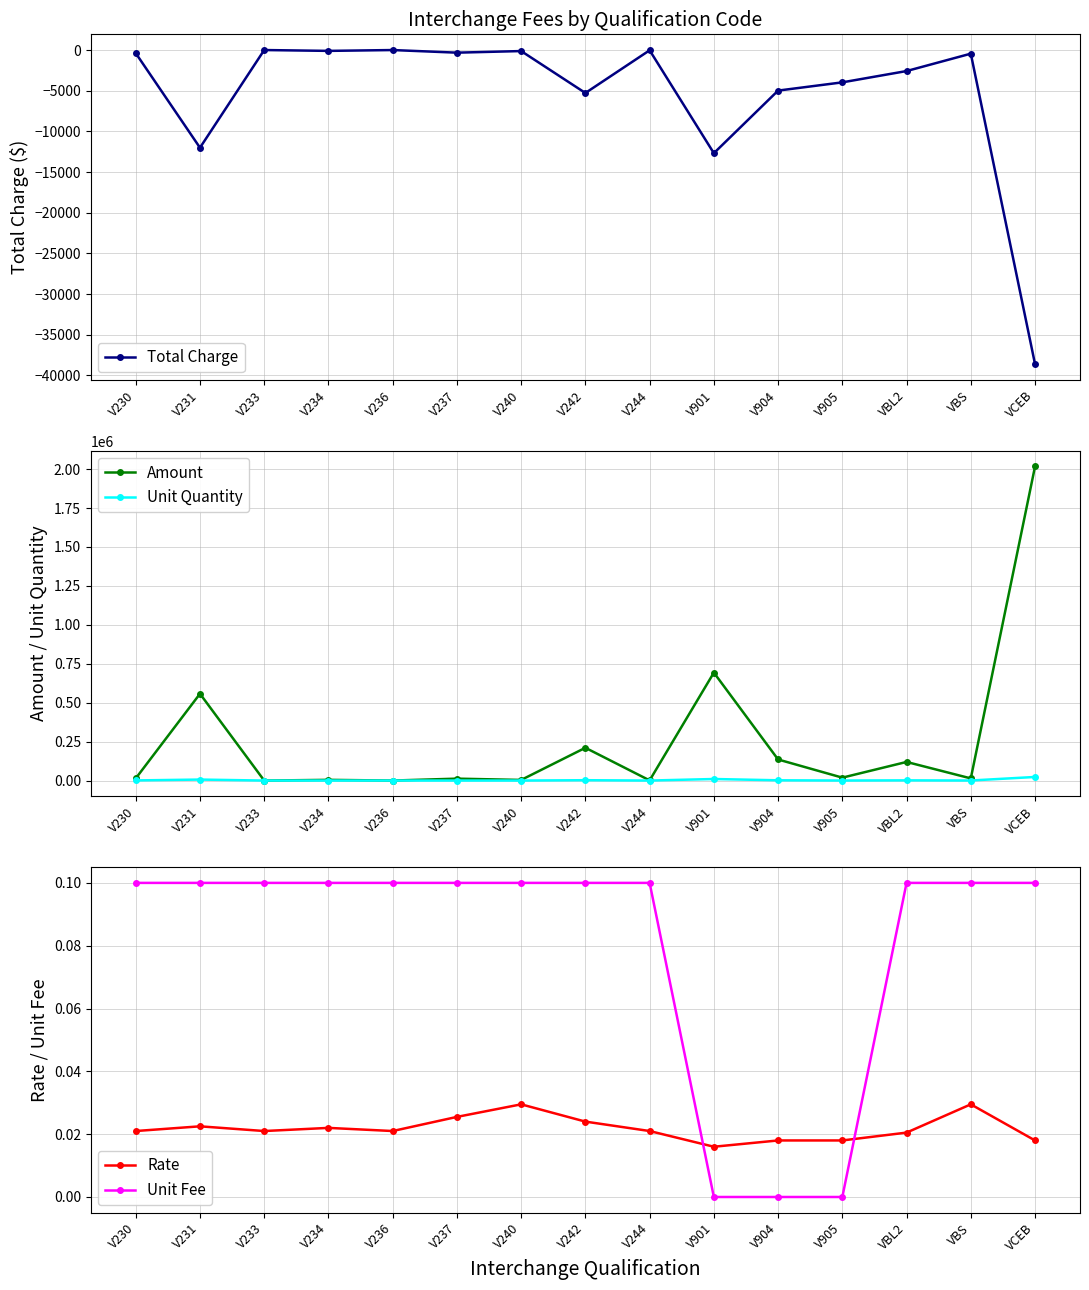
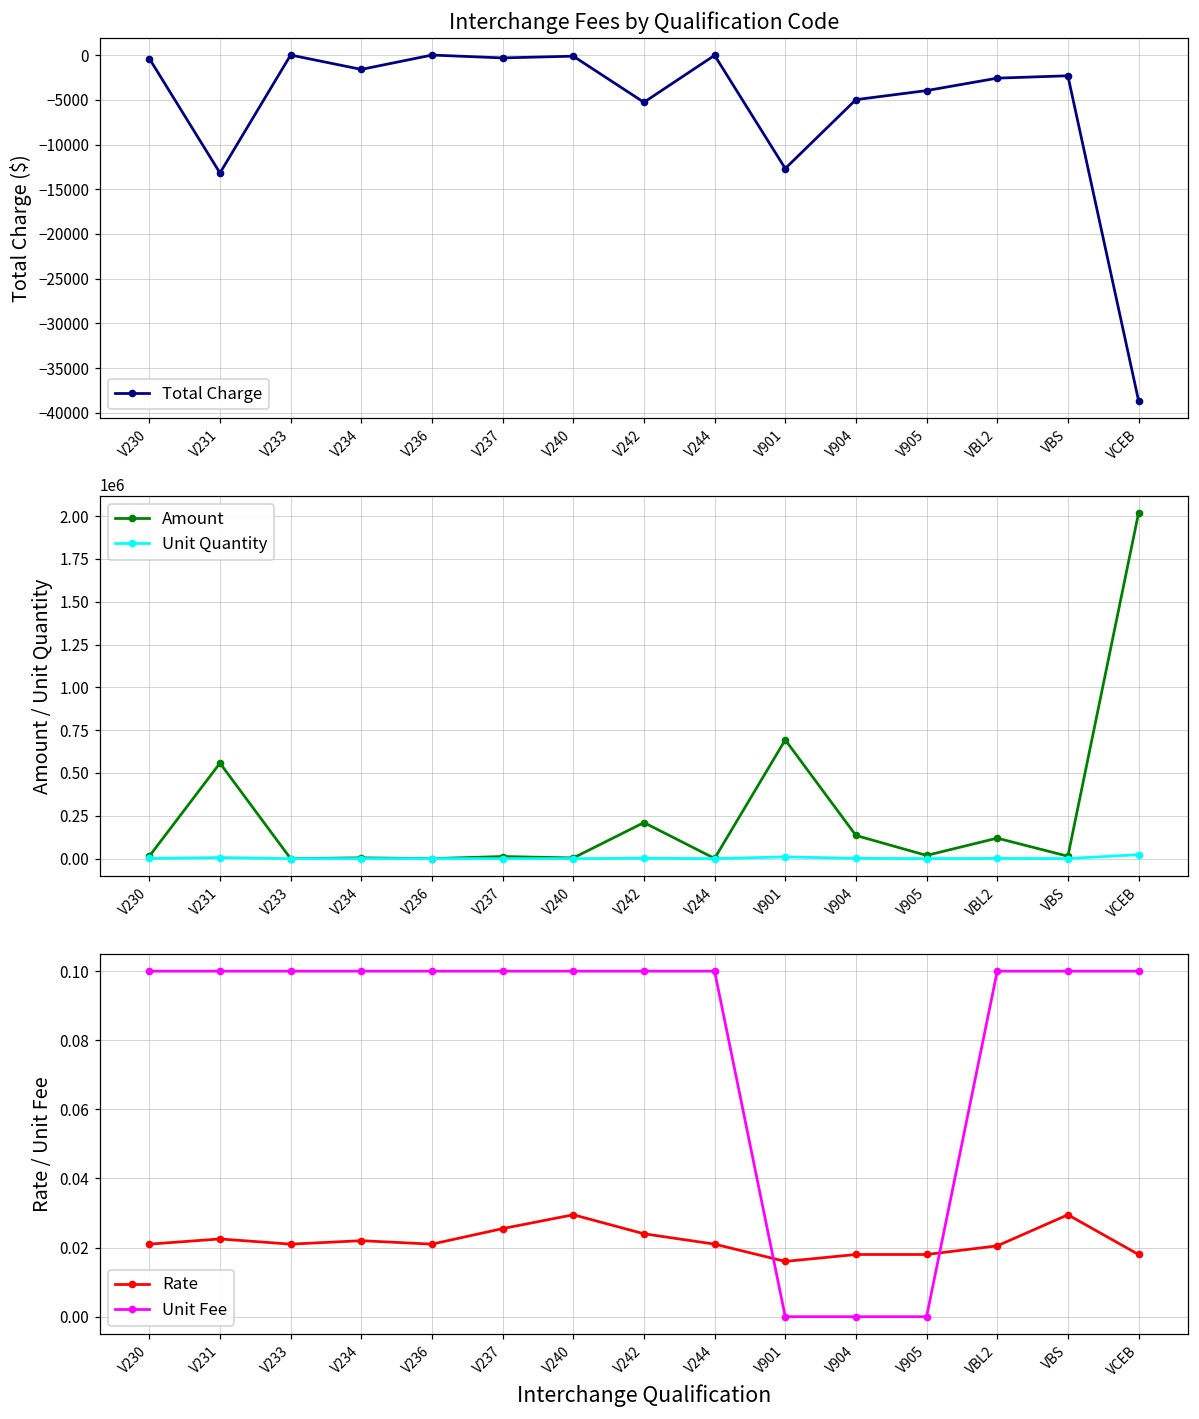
  {
    "Interchange Fees by Qualification Code": {
      "V230": 0,
-     "V231": -12000,
+     "V231": -13000,
      "V233": 0,
-     "V234": 0,
+     "V234": -2000,
      "V236": 0,
      "V237": 0,
      "V240": 0,
      "V242": -5000,
      "V244": 0,
      "V901": -13000,
      "V904": -5000,
      "V905": -4000,
      "VBL2": -3000,
-     "VBS": 0,
+     "VBS": -2000,
      "VCEB": -39000
    }
  }
